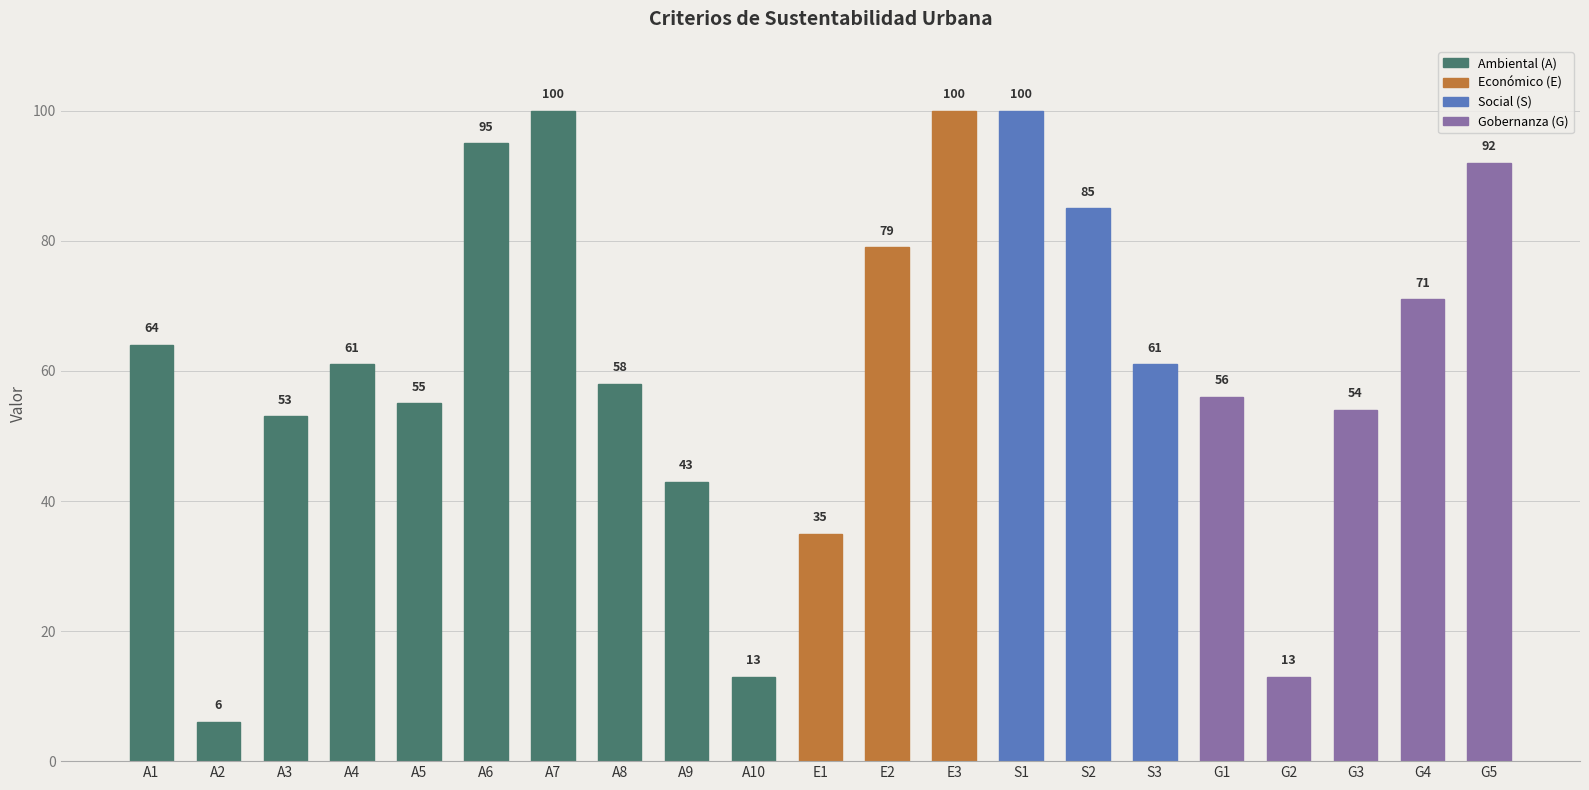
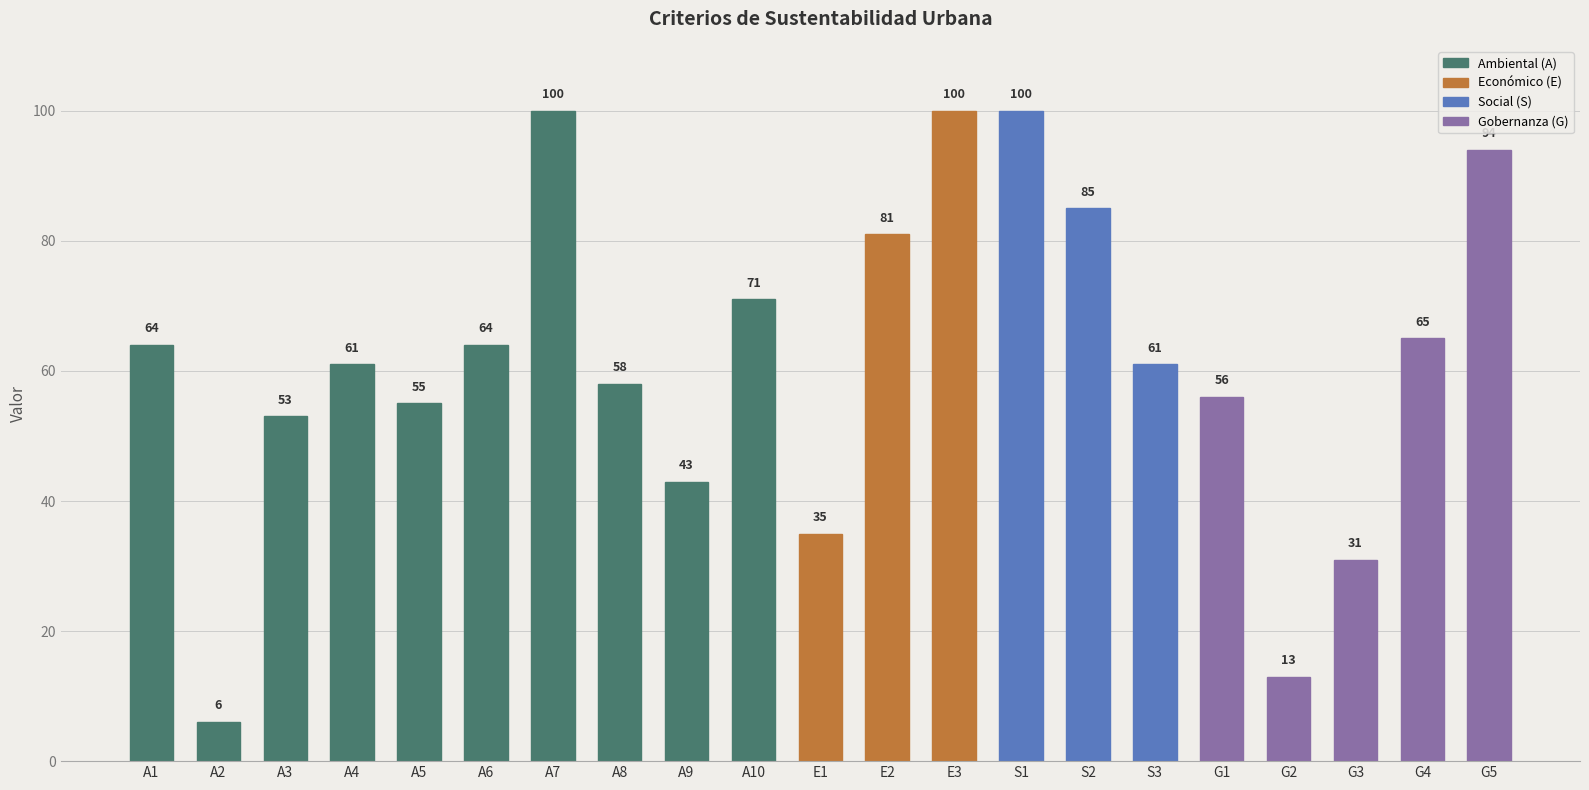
  {
    "A1": 64,
    "A2": 6,
    "A3": 53,
    "A4": 61,
    "A5": 55,
-   "A6": 95,
+   "A6": 64,
    "A7": 100,
    "A8": 58,
    "A9": 43,
-   "A10": 13,
+   "A10": 71,
    "E1": 35,
-   "E2": 79,
+   "E2": 81,
    "E3": 100,
    "S1": 100,
    "S2": 85,
    "S3": 61,
    "G1": 56,
    "G2": 13,
-   "G3": 54,
-   "G4": 71,
-   "G5": 92
+   "G3": 31,
+   "G4": 65,
+   "G5": 94
  }
